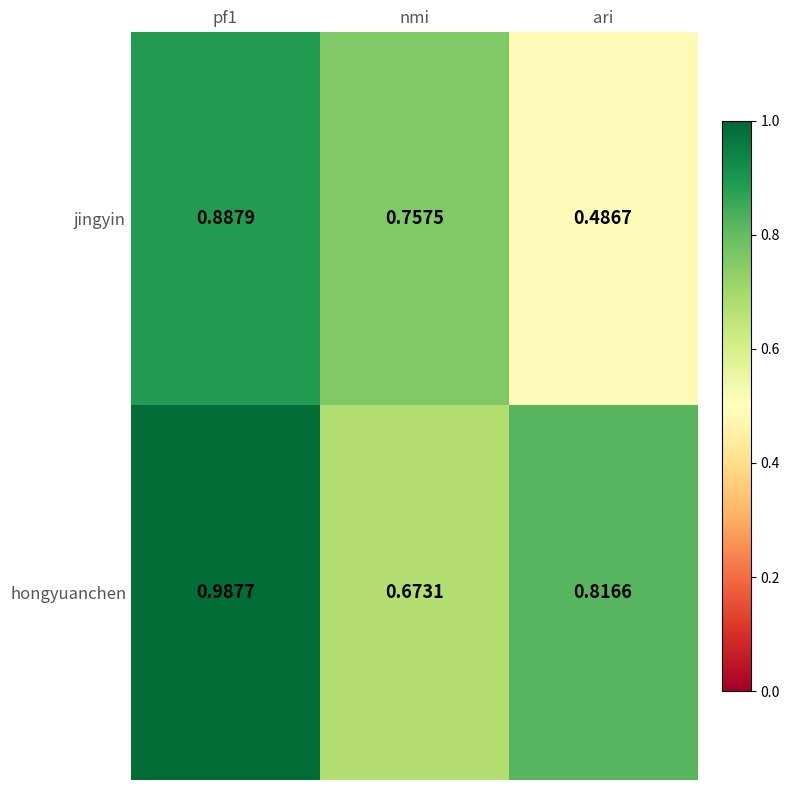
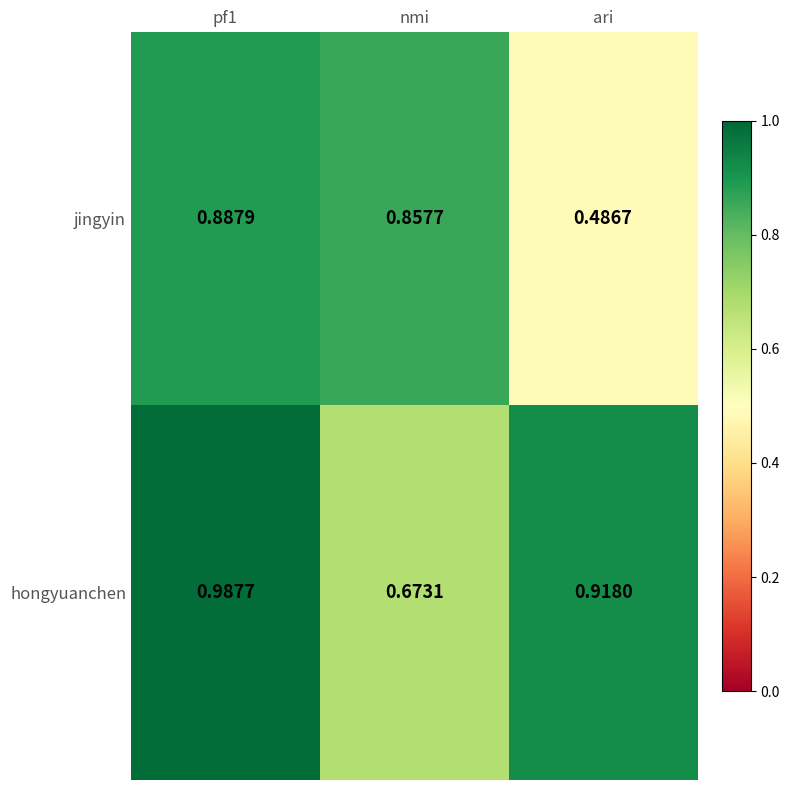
  {
    "jingyin": {
      "pf1": 0.8879,
-     "nmi": 0.7575,
+     "nmi": 0.8577,
      "ari": 0.4867
    },
    "hongyuanchen": {
      "pf1": 0.9877,
      "nmi": 0.6731,
-     "ari": 0.8166
+     "ari": 0.9180
    }
  }
